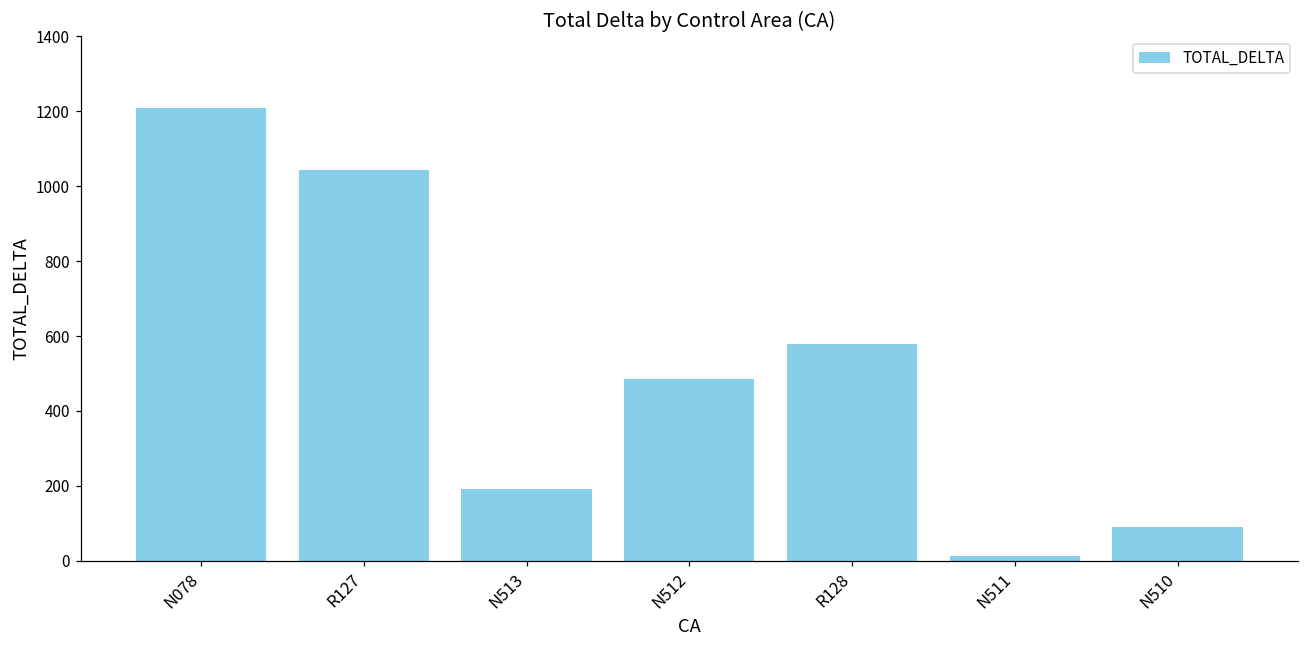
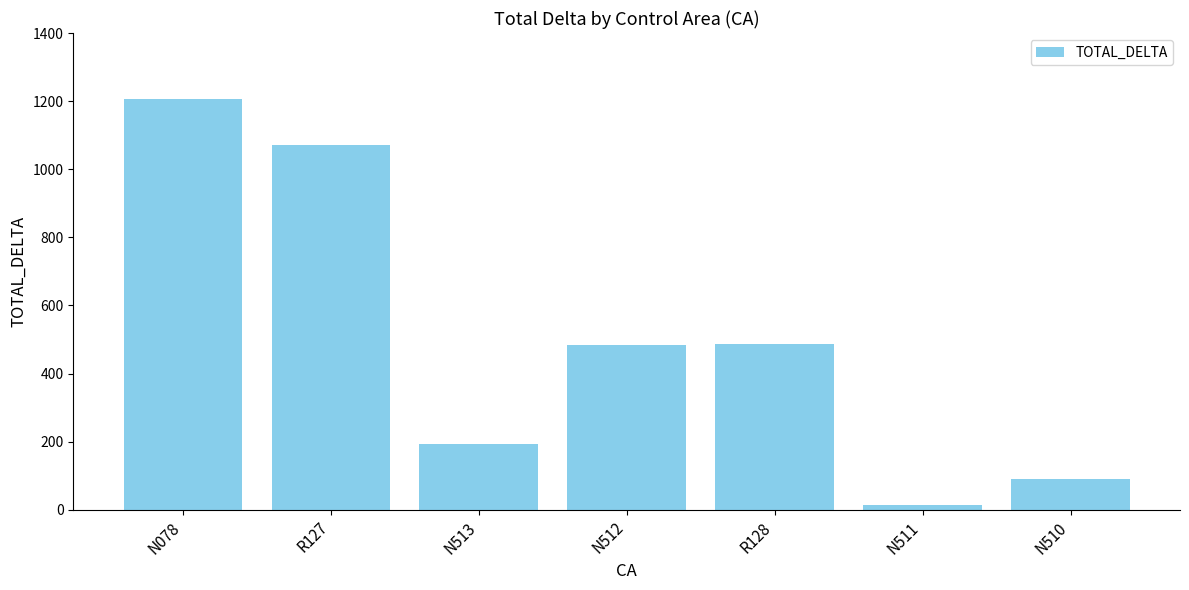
  {
    "N078": 1210,
-   "R127": 1040,
+   "R127": 1070,
    "N513": 190,
    "N512": 490,
-   "R128": 580,
+   "R128": 490,
    "N511": 10,
    "N510": 90
  }
